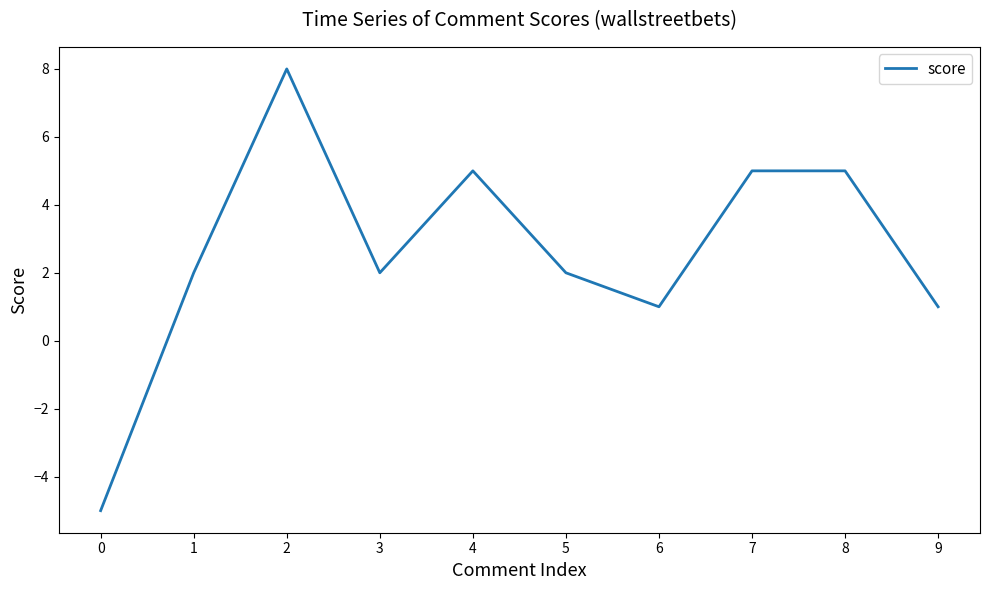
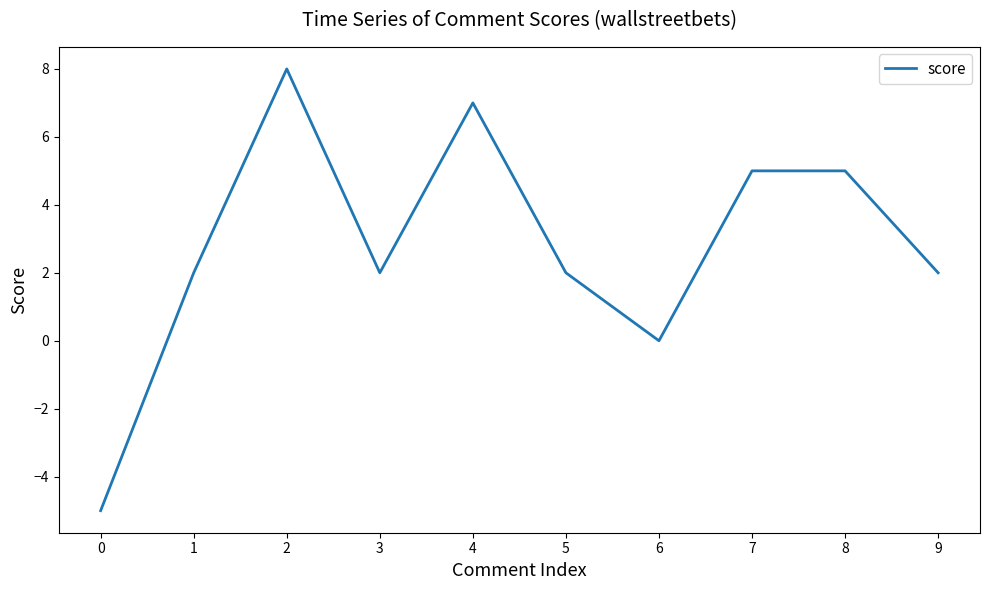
  {
    "0": -5,
    "1": 2,
    "2": 8,
    "3": 2,
-   "4": 5,
+   "4": 7,
    "5": 2,
-   "6": 1,
+   "6": 0,
    "7": 5,
    "8": 5,
-   "9": 1
+   "9": 2
  }
